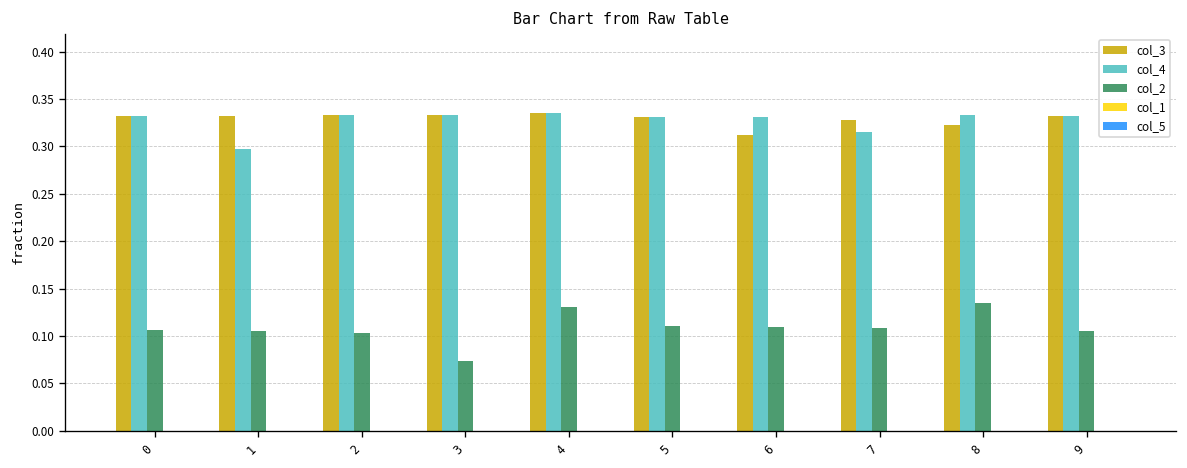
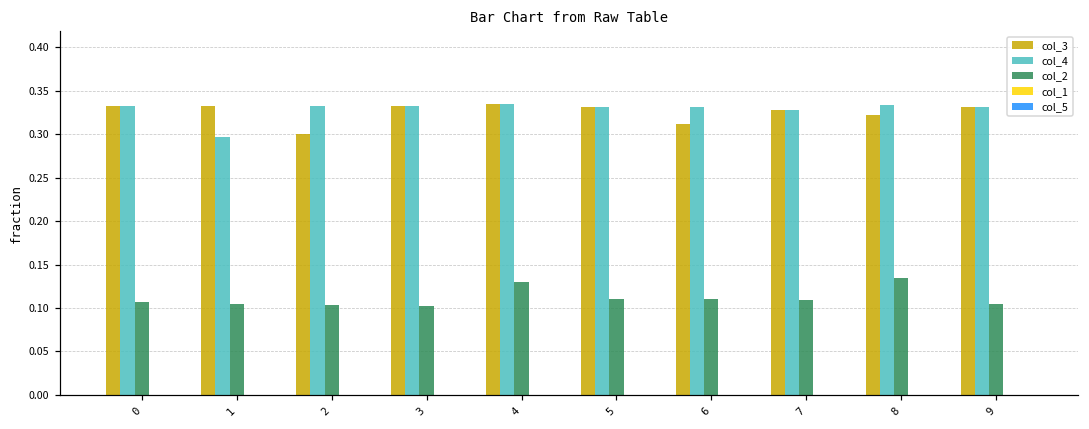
  {
    "col_3": {
      "0": 0.33,
      "1": 0.33,
-     "2": 0.33,
+     "2": 0.30,
      "3": 0.33,
      "4": 0.33,
      "5": 0.33,
      "6": 0.31,
      "7": 0.33,
      "8": 0.32,
      "9": 0.33
    },
    "col_4": {
      "0": 0.33,
      "1": 0.30,
      "2": 0.33,
      "3": 0.33,
      "4": 0.33,
      "5": 0.33,
      "6": 0.33,
-     "7": 0.31,
+     "7": 0.33,
      "8": 0.33,
      "9": 0.33
    },
    "col_2": {
      "0": 0.11,
      "1": 0.10,
      "2": 0.10,
-     "3": 0.07,
+     "3": 0.10,
      "4": 0.13,
      "5": 0.11,
      "6": 0.11,
      "7": 0.11,
      "8": 0.13,
      "9": 0.11
    },
    "col_1": {
      "0": 0.00,
      "1": 0.00,
      "2": 0.00,
      "3": 0.00,
      "4": 0.00,
      "5": 0.00,
      "6": 0.00,
      "7": 0.00,
      "8": 0.00,
      "9": 0.00
    },
    "col_5": {
      "0": 0.00,
      "1": 0.00,
      "2": 0.00,
      "3": 0.00,
      "4": 0.00,
      "5": 0.00,
      "6": 0.00,
      "7": 0.00,
      "8": 0.00,
      "9": 0.00
    }
  }
